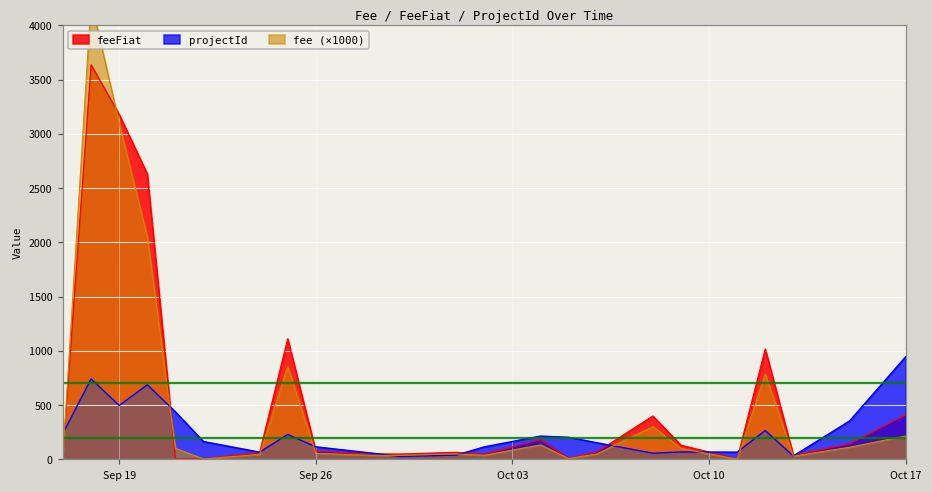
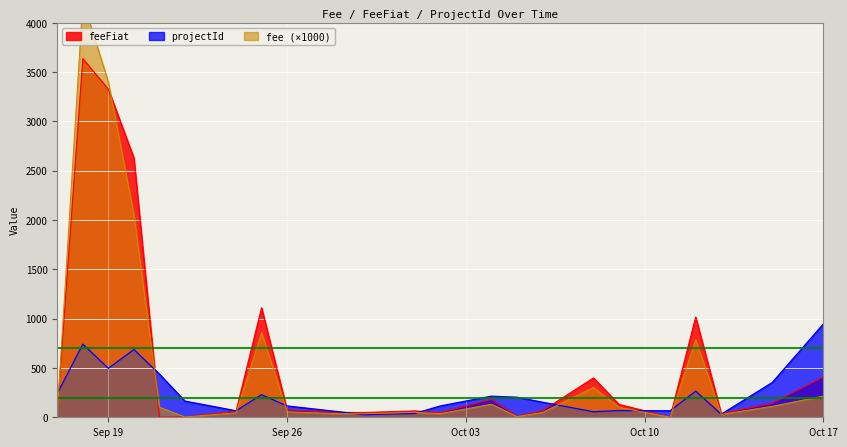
  {
    "feeFiat": {
-     "Sep 19": 3200,
+     "Sep 19": 3300,
      "Oct 17": 400
    },
    "projectId": {
      "Sep 19": 500,
      "Sep 26": 100,
      "Oct 17": 900
    },
    "fee (×1000)": {
-     "Sep 19": 3100,
+     "Sep 19": 3400,
      "Oct 17": 200
    }
  }
